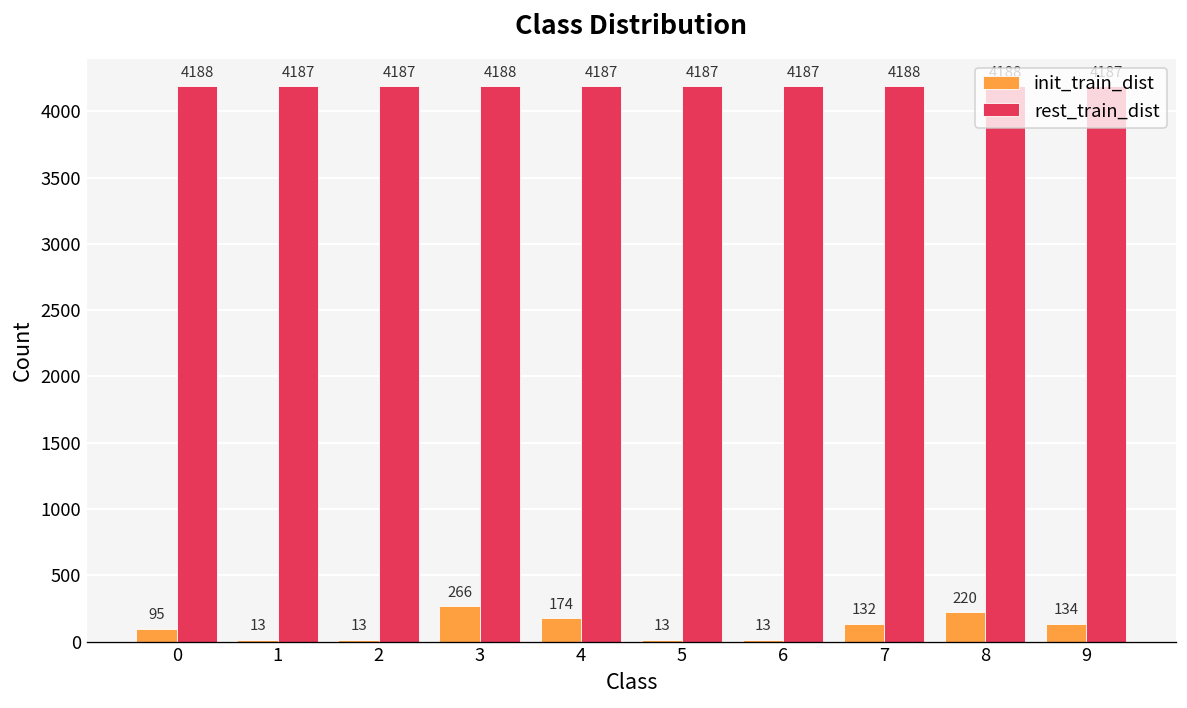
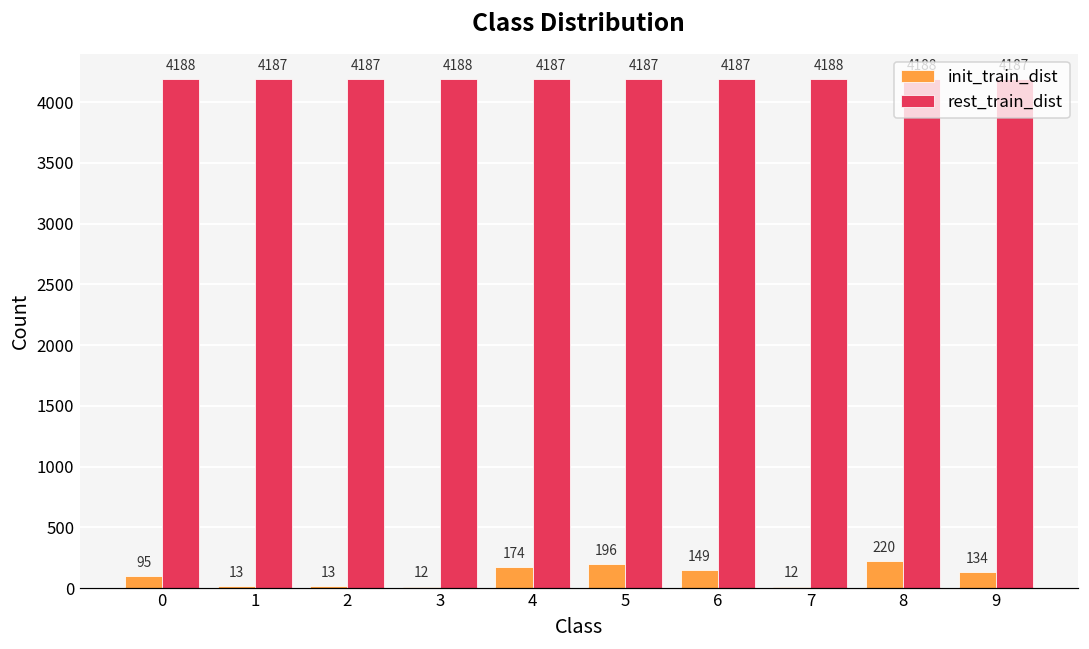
  {
    "init_train_dist": {
      "0": 95,
      "1": 13,
      "2": 13,
-     "3": 266,
+     "3": 12,
      "4": 174,
-     "5": 13,
-     "6": 13,
-     "7": 132,
+     "5": 196,
+     "6": 149,
+     "7": 12,
      "8": 220,
      "9": 134
    },
    "rest_train_dist": {
      "0": 4188,
      "1": 4187,
      "2": 4187,
      "3": 4188,
      "4": 4187,
      "5": 4187,
      "6": 4187,
      "7": 4188
    }
  }
